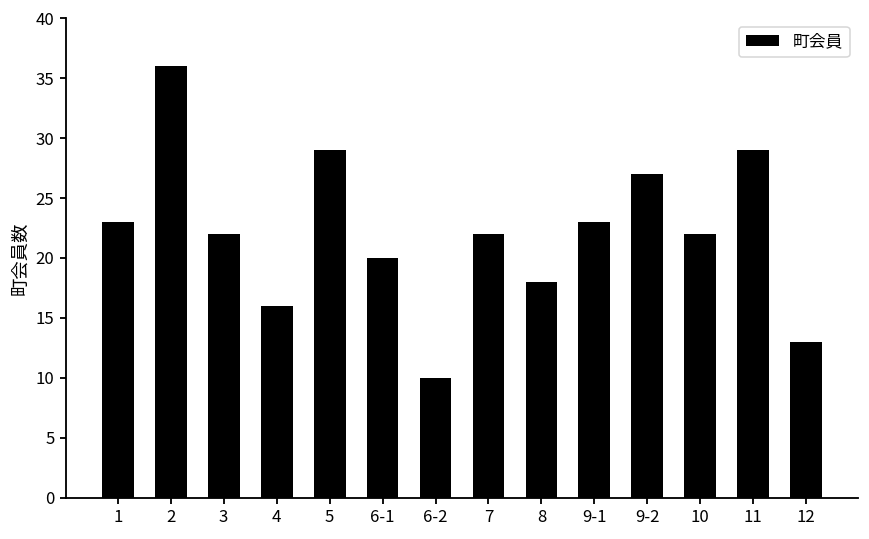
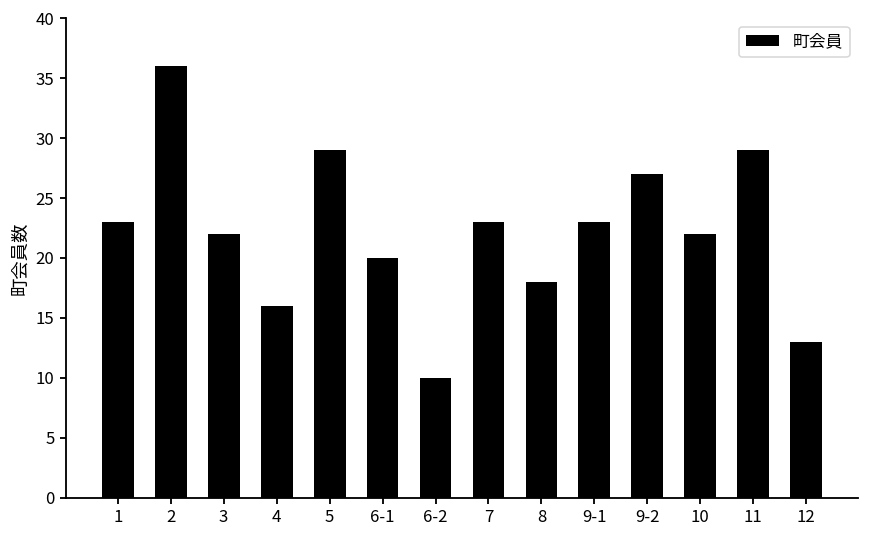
  {
    "1": 23,
    "2": 36,
    "3": 22,
    "4": 16,
    "5": 29,
    "6-1": 20,
    "6-2": 10,
-   "7": 22,
+   "7": 23,
    "8": 18,
    "9-1": 23,
    "9-2": 27,
    "10": 22,
    "11": 29,
    "12": 13
  }
